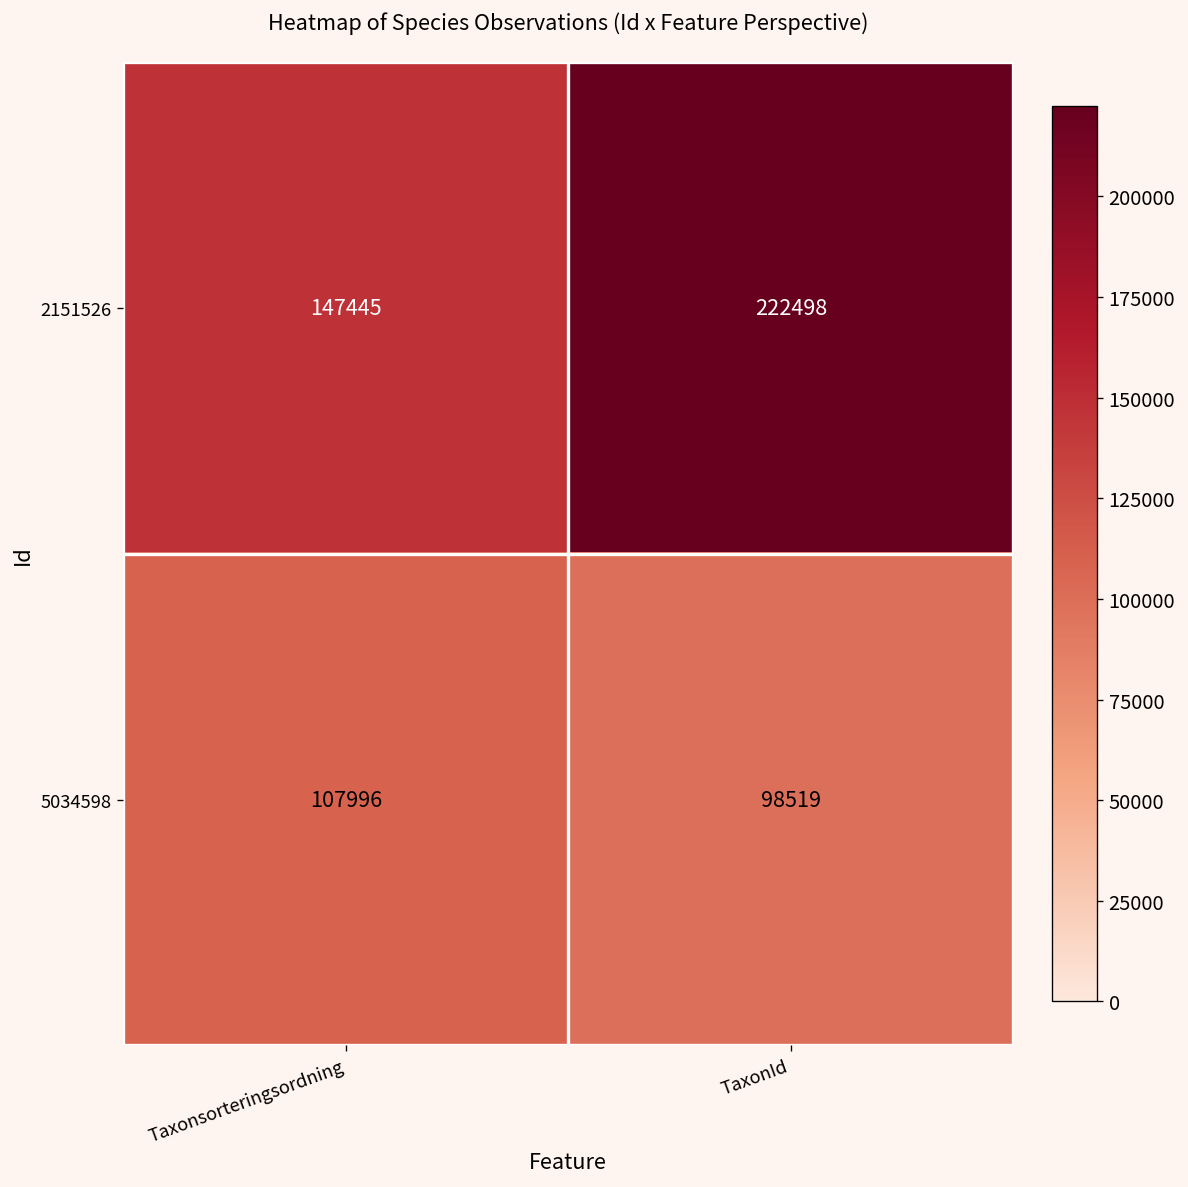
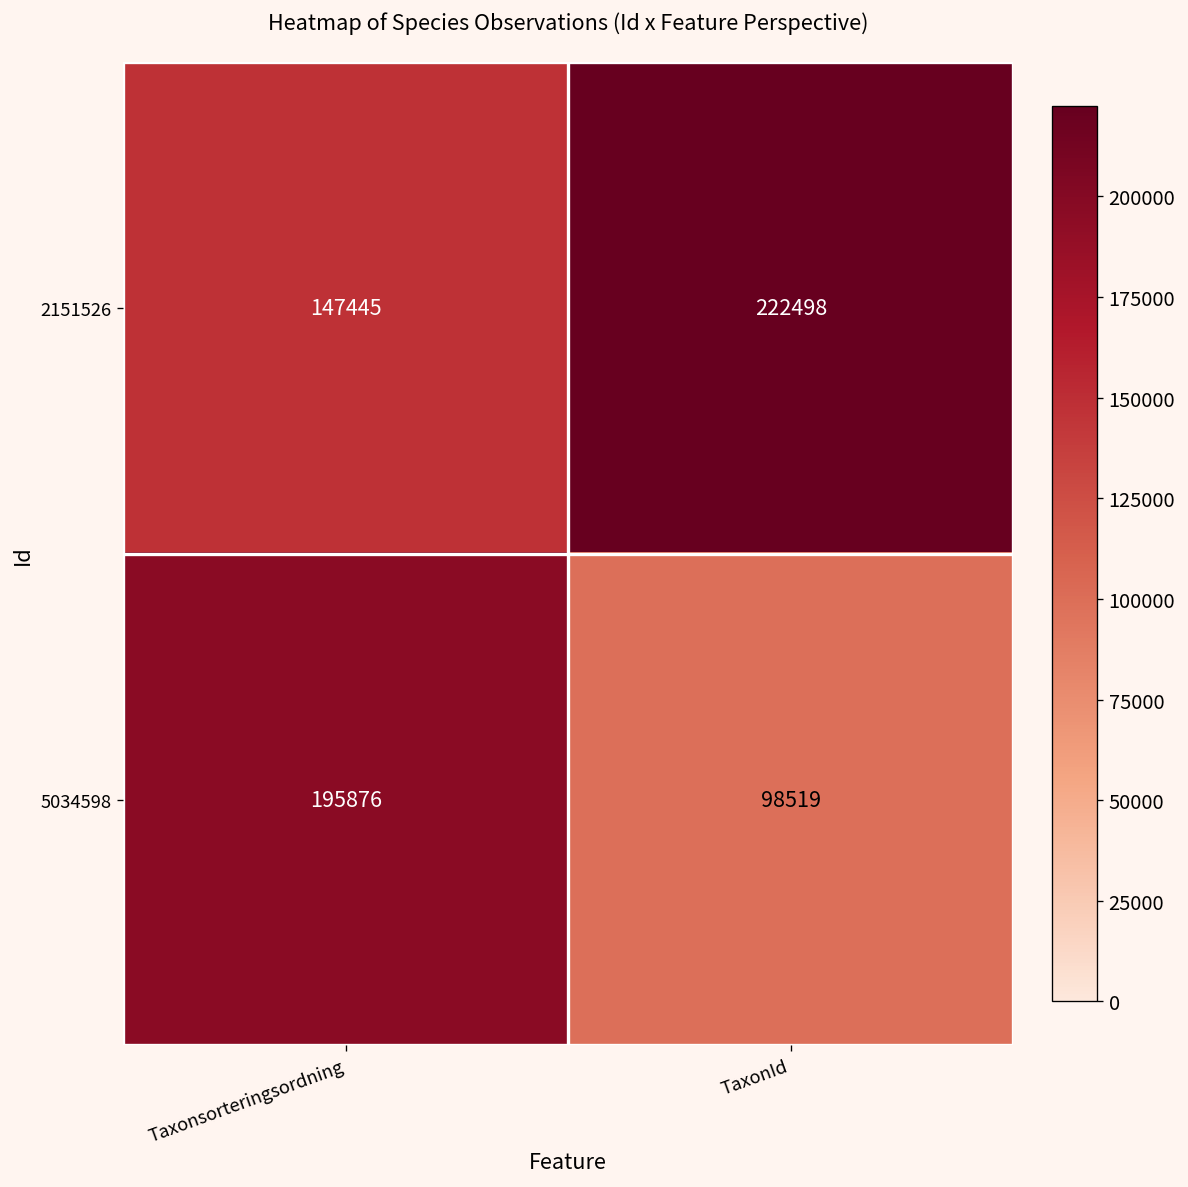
  {
    "2151526": {
      "Taxonsorteringsordning": 147445,
      "TaxonId": 222498
    },
    "5034598": {
-     "Taxonsorteringsordning": 107996,
+     "Taxonsorteringsordning": 195876,
      "TaxonId": 98519
    }
  }
